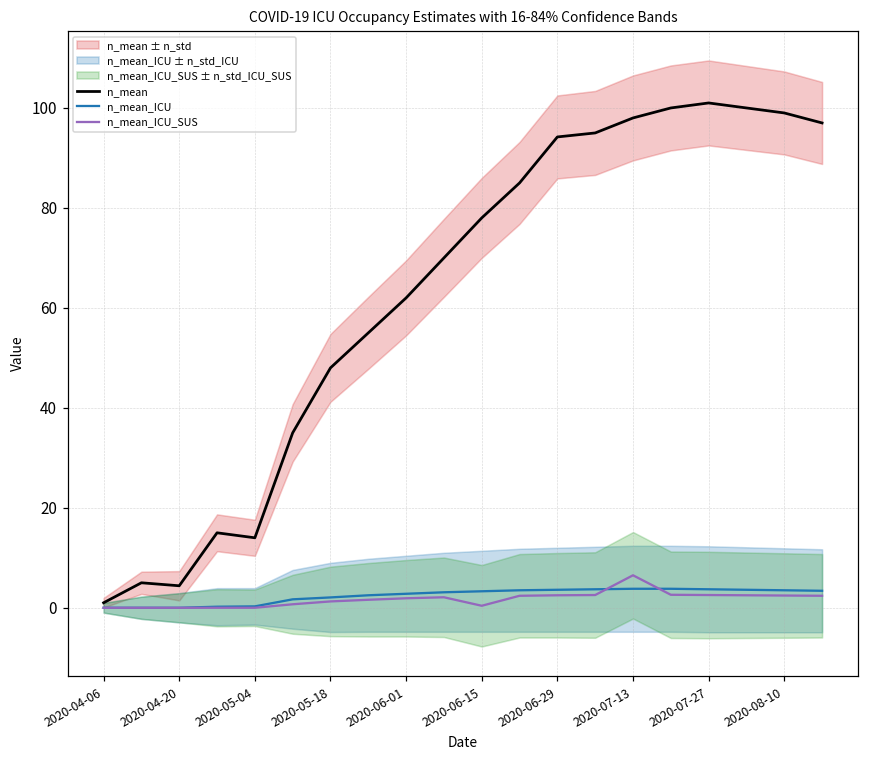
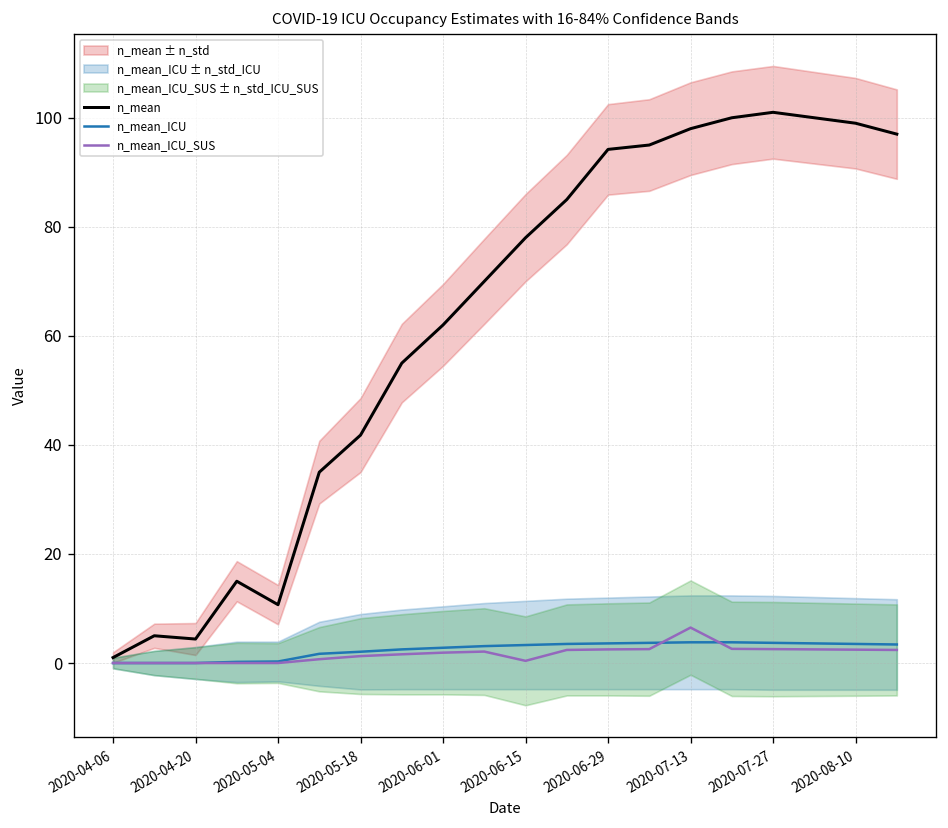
  {
    "n_mean": {
      "2020-04-20": 4,
-     "2020-05-04": 14,
-     "2020-05-18": 48,
+     "2020-05-04": 11,
+     "2020-05-18": 42,
      "2020-06-01": 62,
      "2020-06-15": 78,
      "2020-06-29": 94,
      "2020-07-13": 98,
      "2020-07-27": 101,
      "2020-08-10": 99
    },
    "n_mean_ICU_SUS": {
      "2020-05-18": 1,
      "2020-06-01": 2,
      "2020-06-15": 0,
      "2020-06-29": 3,
      "2020-07-13": 7,
      "2020-07-27": 3,
      "2020-08-10": 2
    }
  }
